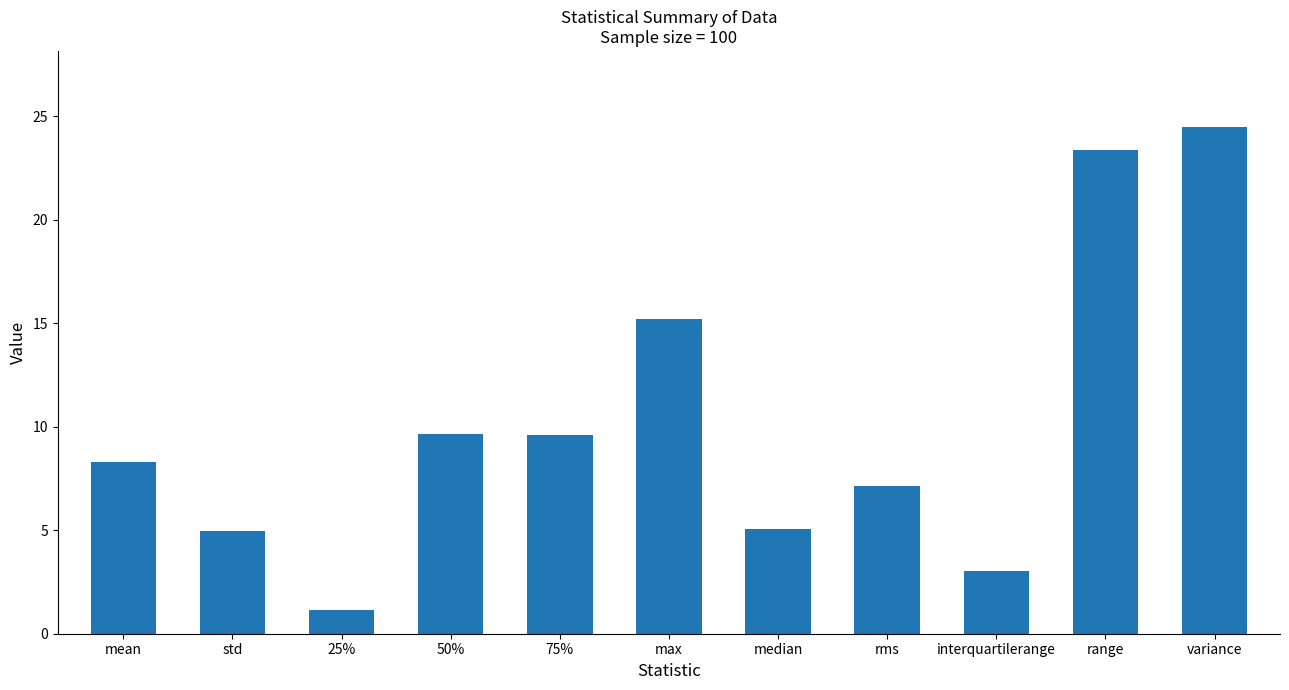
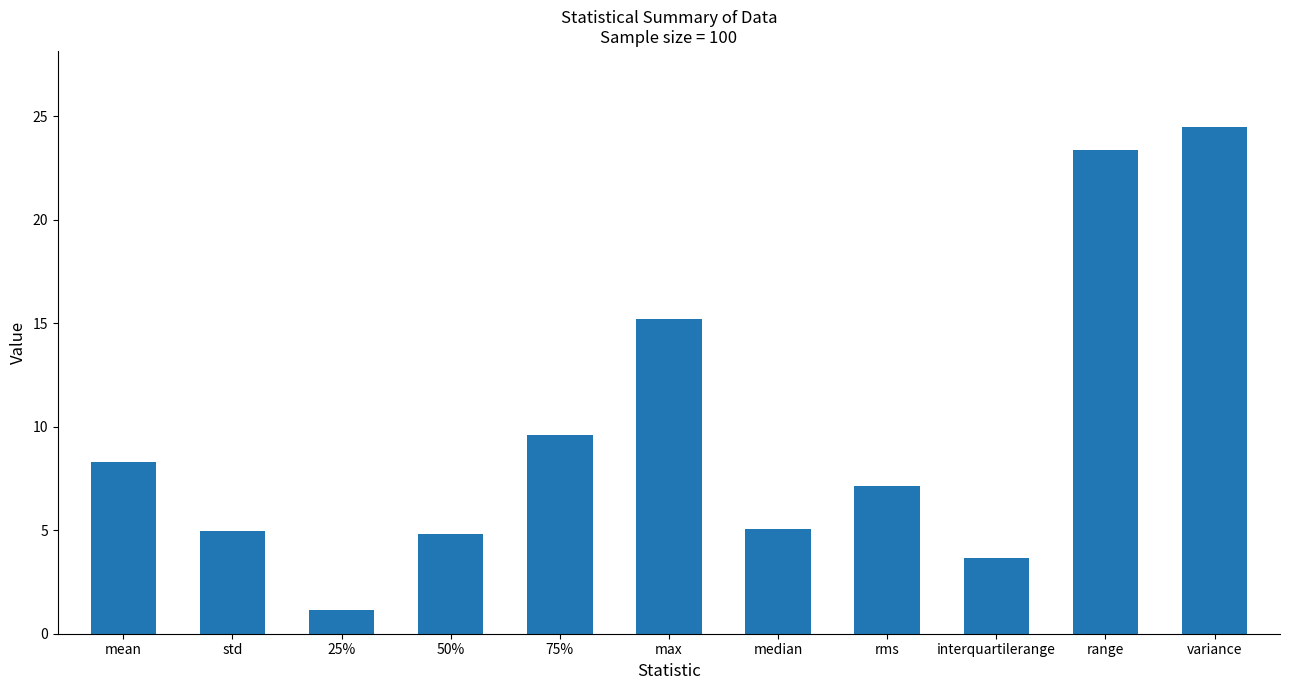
  {
    "mean": 8.3,
    "std": 4.9,
    "25%": 1.2,
-   "50%": 9.7,
+   "50%": 4.8,
    "75%": 9.6,
    "max": 15.2,
    "median": 5.1,
    "rms": 7.2,
-   "interquartilerange": 3.0,
+   "interquartilerange": 3.7,
    "range": 23.4,
    "variance": 24.5
  }
